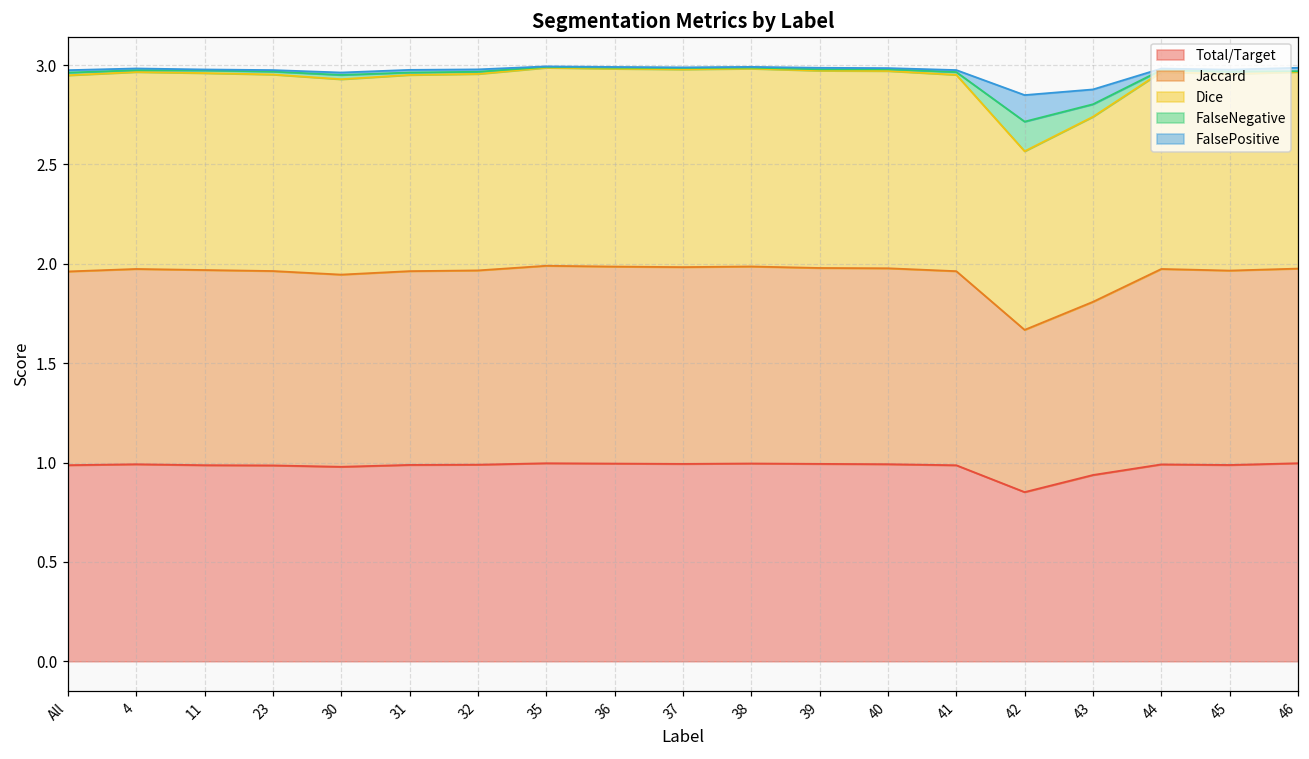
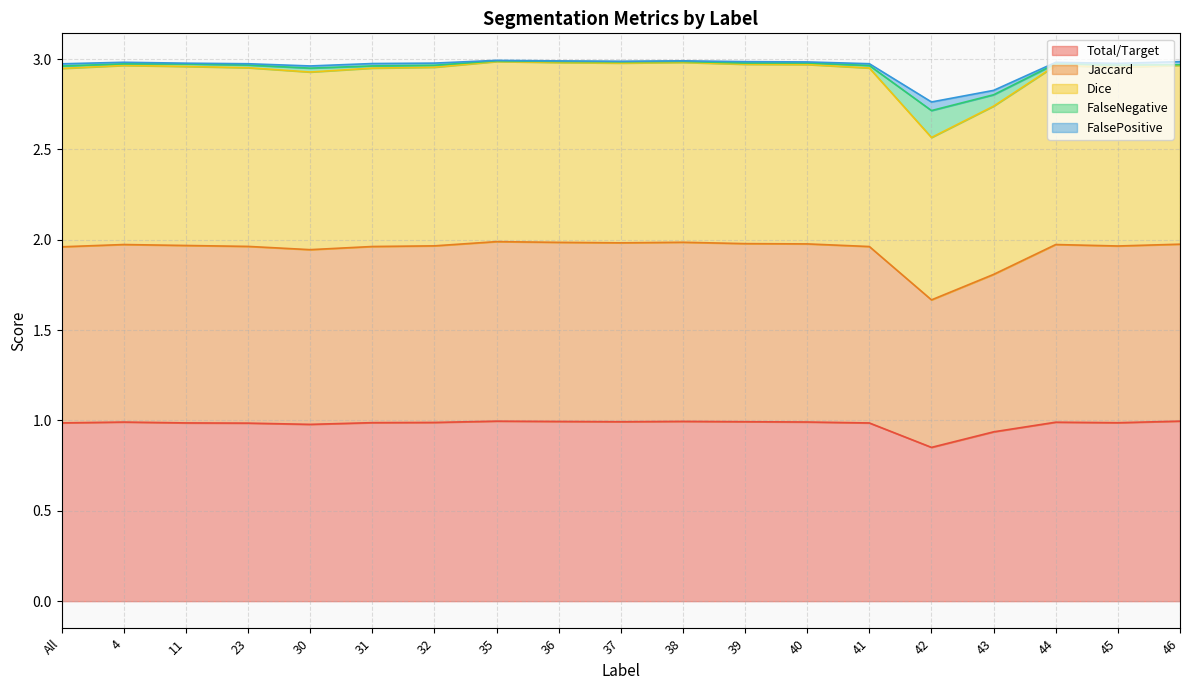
  {
    "FalseNegative": {
      "42": 0.15,
      "43": 0.06
    },
    "FalsePositive": {
-     "42": 0.13,
-     "43": 0.07,
+     "42": 0.05,
+     "43": 0.02,
      "46": 0.02
    }
  }
